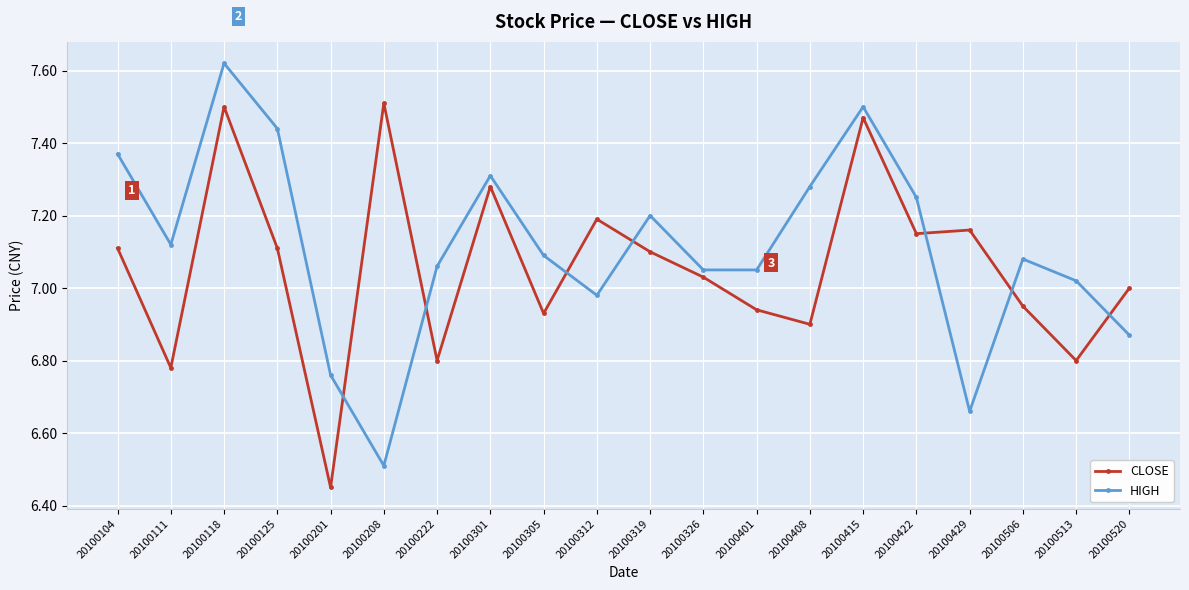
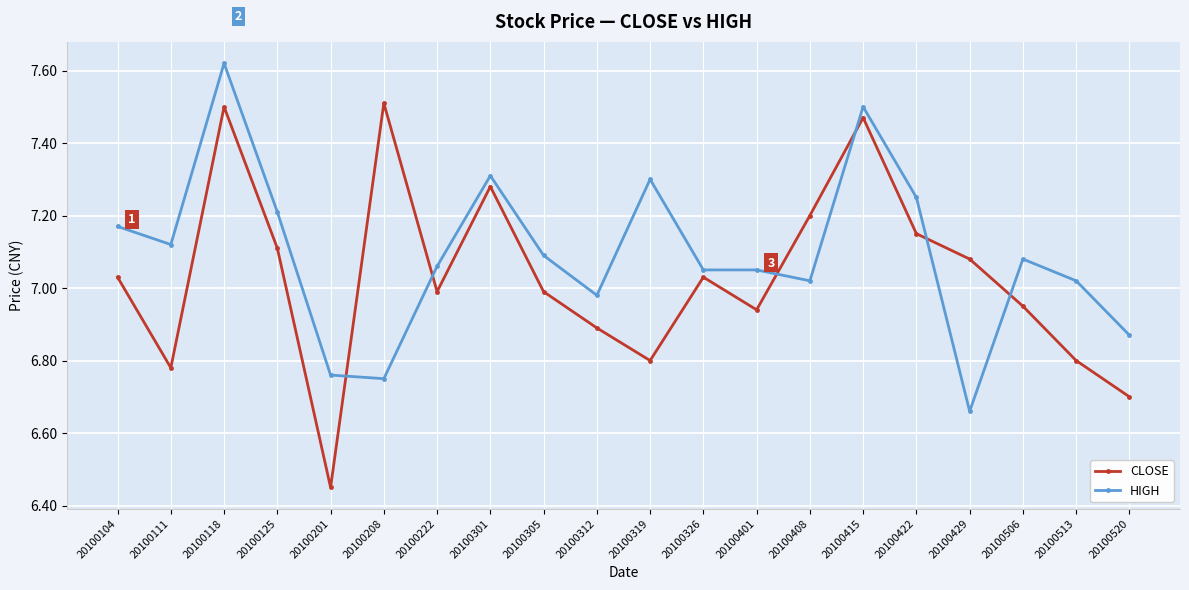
  {
    "CLOSE": {
-     "20100104": 7.11,
+     "20100104": 7.03,
      "20100111": 6.78,
      "20100118": 7.50,
      "20100125": 7.11,
      "20100201": 6.45,
      "20100208": 7.51,
-     "20100222": 6.80,
+     "20100222": 6.99,
      "20100301": 7.28,
-     "20100305": 6.93,
-     "20100312": 7.19,
-     "20100319": 7.1,
+     "20100305": 6.99,
+     "20100312": 6.89,
+     "20100319": 6.8,
      "20100326": 7.03,
      "20100401": 6.94,
-     "20100408": 6.9,
+     "20100408": 7.2,
      "20100415": 7.47,
      "20100422": 7.15,
-     "20100429": 7.16,
+     "20100429": 7.08,
      "20100506": 6.95,
      "20100513": 6.80,
-     "20100520": 7.0
+     "20100520": 6.7
    },
    "HIGH": {
-     "20100104": 7.37,
+     "20100104": 7.17,
      "20100111": 7.12,
      "20100118": 7.62,
-     "20100125": 7.44,
+     "20100125": 7.21,
      "20100201": 6.76,
-     "20100208": 6.51,
+     "20100208": 6.75,
      "20100222": 7.06,
      "20100301": 7.31,
      "20100305": 7.09,
      "20100312": 6.98,
-     "20100319": 7.2,
+     "20100319": 7.3,
      "20100326": 7.05,
-     "20100408": 7.28,
+     "20100408": 7.02,
      "20100415": 7.50,
      "20100422": 7.25,
      "20100429": 6.66,
      "20100506": 7.08,
      "20100513": 7.02,
      "20100520": 6.87
    }
  }
